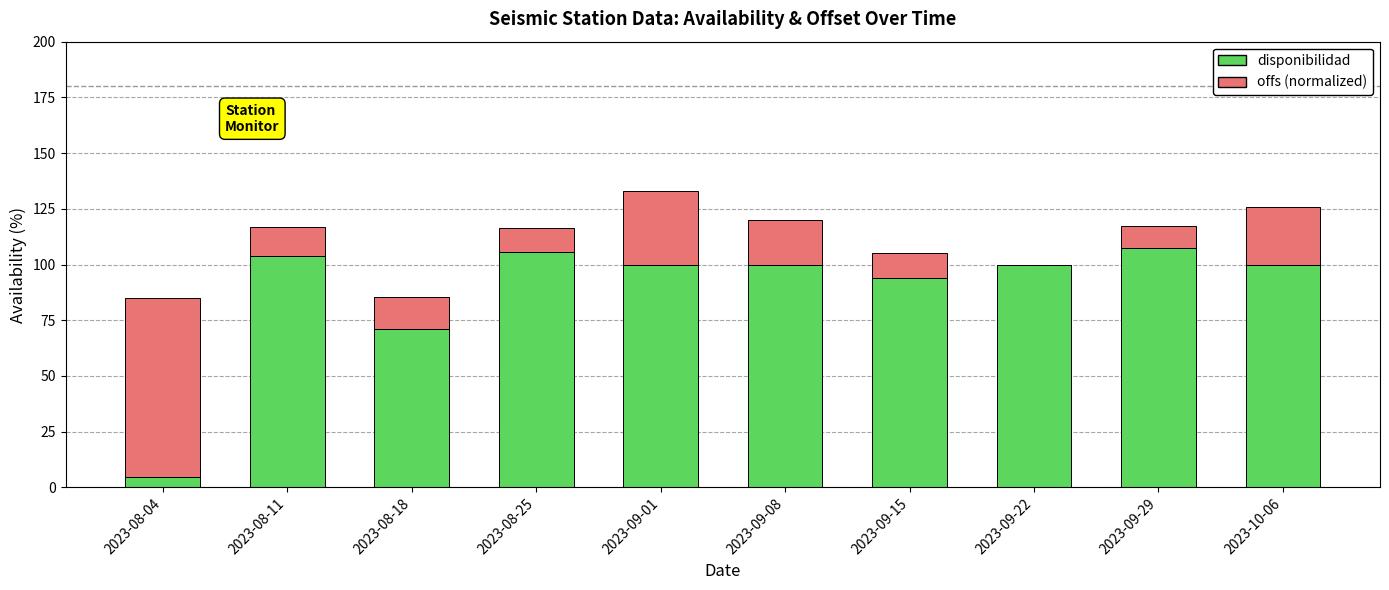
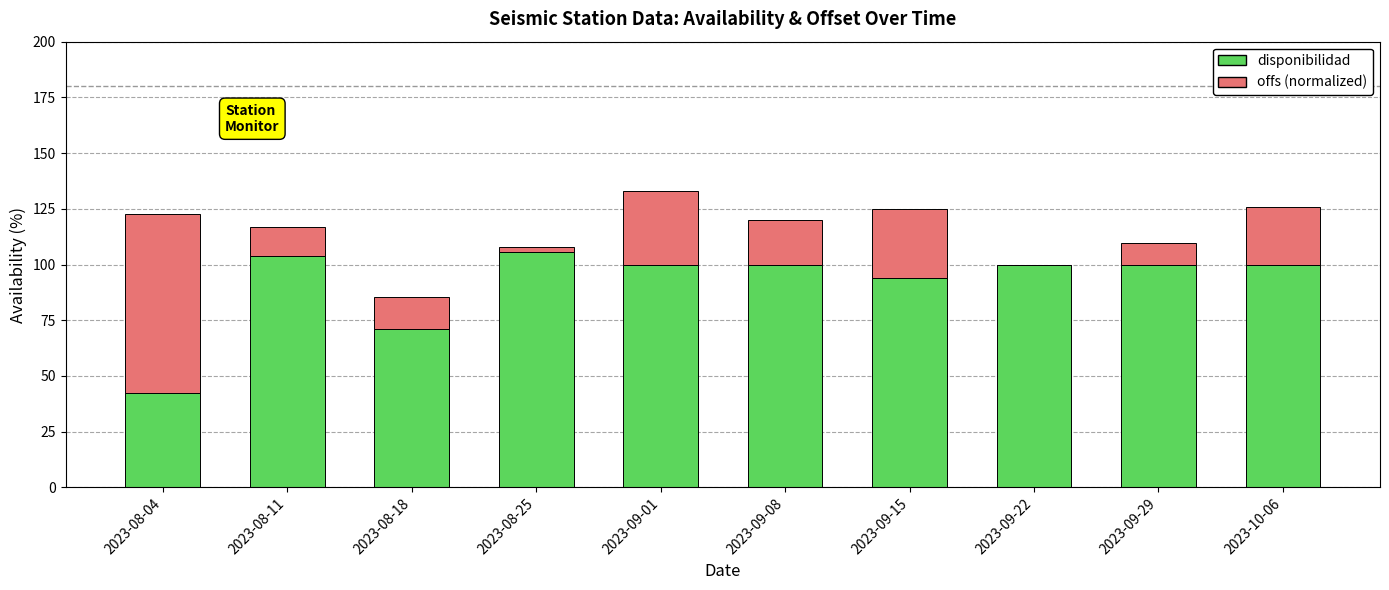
  {
    "disponibilidad": {
-     "2023-08-04": 5,
+     "2023-08-04": 43,
      "2023-08-11": 104,
      "2023-08-18": 71,
      "2023-08-25": 106,
      "2023-09-01": 100,
      "2023-09-08": 100,
      "2023-09-15": 94,
      "2023-09-22": 100,
-     "2023-09-29": 107,
+     "2023-09-29": 100,
      "2023-10-06": 100
    },
    "offs (normalized)": {
      "2023-08-04": 80,
      "2023-08-11": 13,
      "2023-08-18": 14,
-     "2023-08-25": 11,
+     "2023-08-25": 2,
      "2023-09-01": 33,
      "2023-09-08": 20,
-     "2023-09-15": 11,
+     "2023-09-15": 31,
      "2023-09-22": 0,
      "2023-09-29": 10,
      "2023-10-06": 26
    }
  }
